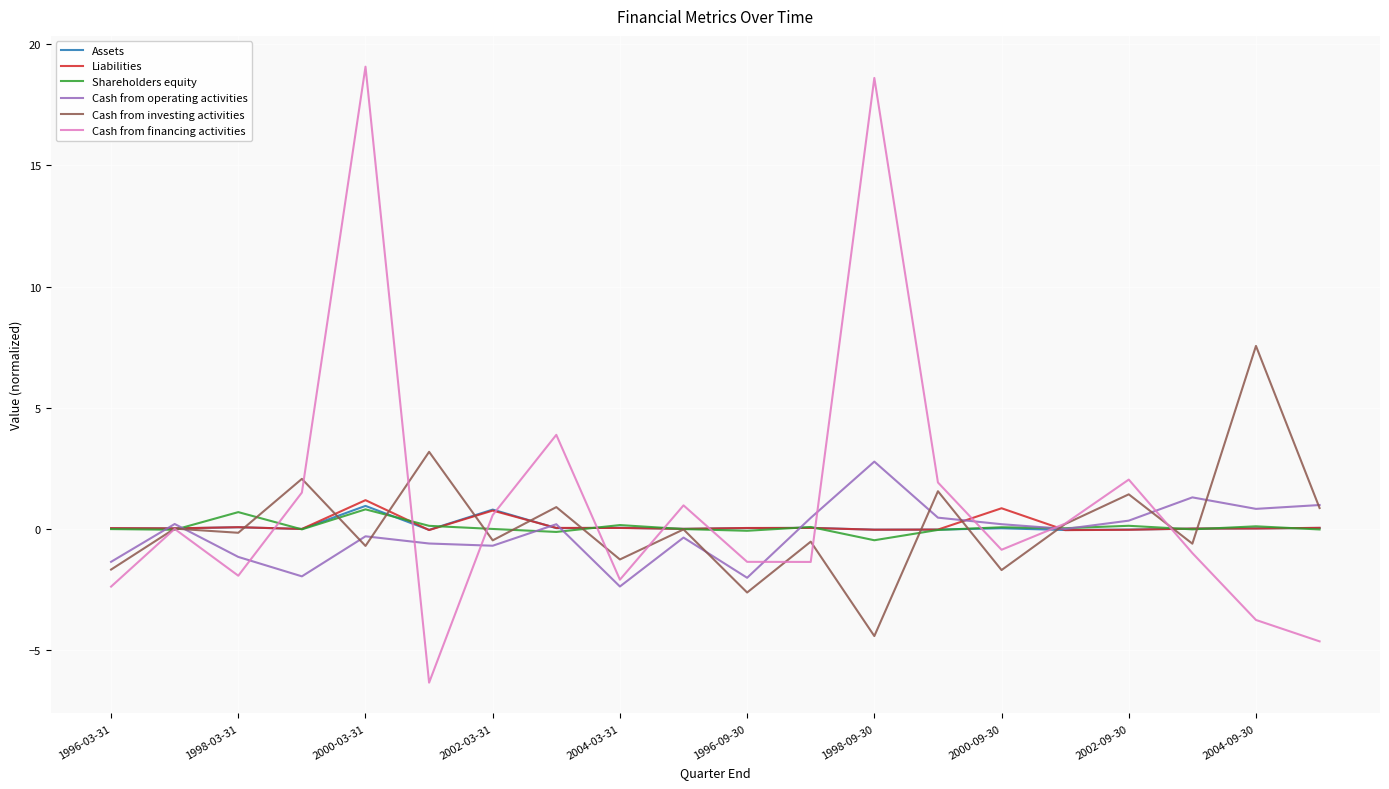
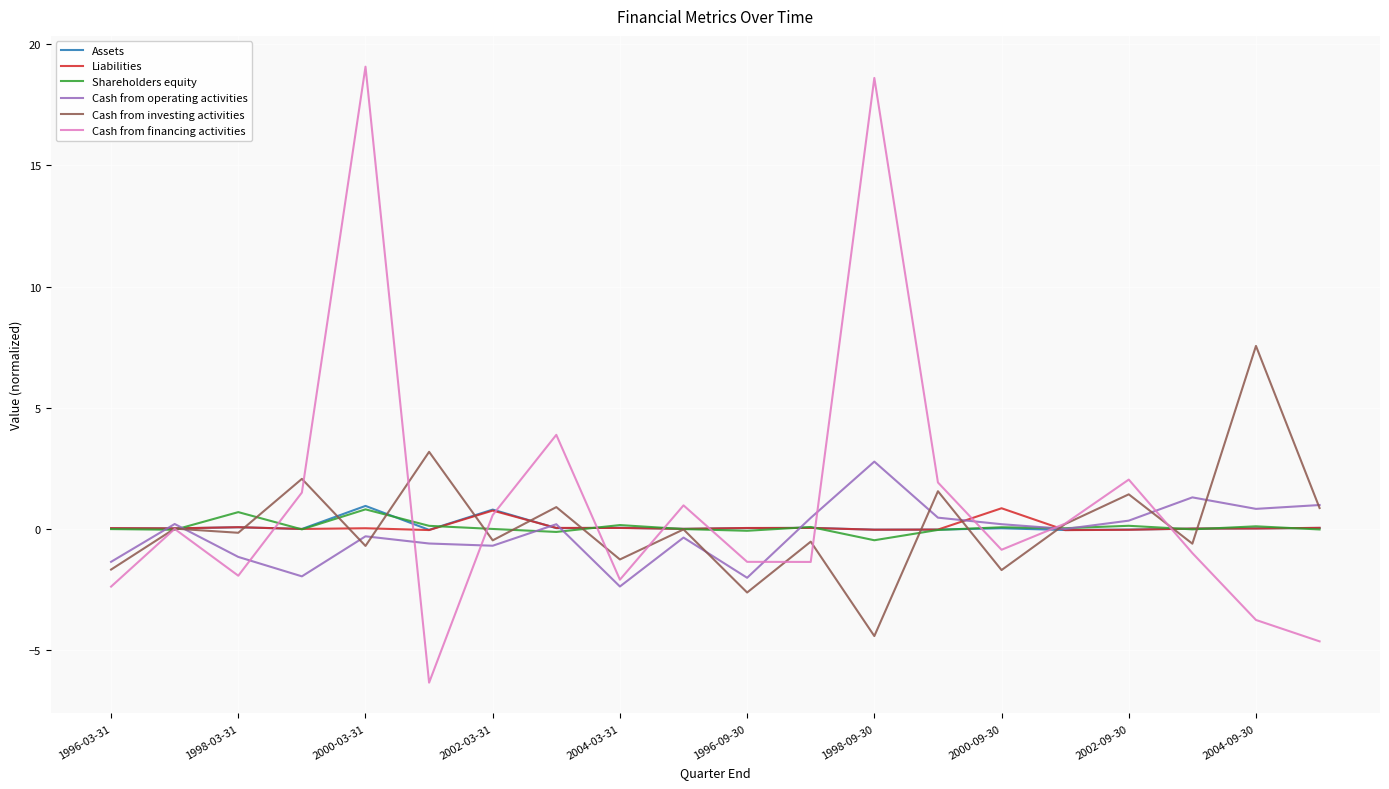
  {
    "Assets": {
      "2000-03-31": 1.0
    },
    "Liabilities": {
-     "2000-03-31": 1.2,
+     "2000-03-31": 0.0,
      "2000-09-30": 0.9
    },
    "Shareholders equity": {
      "1998-03-31": 0.7,
      "2000-03-31": 0.8,
      "2002-03-31": 0.0,
      "2004-03-31": 0.2,
      "1996-09-30": -0.1,
      "1998-09-30": -0.5,
      "2002-09-30": 0.1
    },
    "Cash from operating activities": {
      "1996-03-31": -1.4,
      "1998-03-31": -1.2,
      "2000-03-31": -0.3,
      "2002-03-31": -0.7,
      "2004-03-31": -2.4,
      "1996-09-30": -2.0,
      "1998-09-30": 2.8,
      "2000-09-30": 0.2,
      "2002-09-30": 0.3,
      "2004-09-30": 0.8
    },
    "Cash from investing activities": {
      "1996-03-31": -1.7,
      "1998-03-31": -0.2,
      "2000-03-31": -0.7,
      "2002-03-31": -0.5,
      "2004-03-31": -1.3,
      "1996-09-30": -2.6,
      "1998-09-30": -4.4,
      "2000-09-30": -1.7,
      "2002-09-30": 1.4,
      "2004-09-30": 7.5
    },
    "Cash from financing activities": {
      "1996-03-31": -2.4,
      "1998-03-31": -1.9,
      "2000-03-31": 19.1,
      "2002-03-31": 0.6,
      "2004-03-31": -2.1,
      "1996-09-30": -1.4,
      "1998-09-30": 18.6,
      "2000-09-30": -0.9,
      "2002-09-30": 2.0,
      "2004-09-30": -3.8
    }
  }
